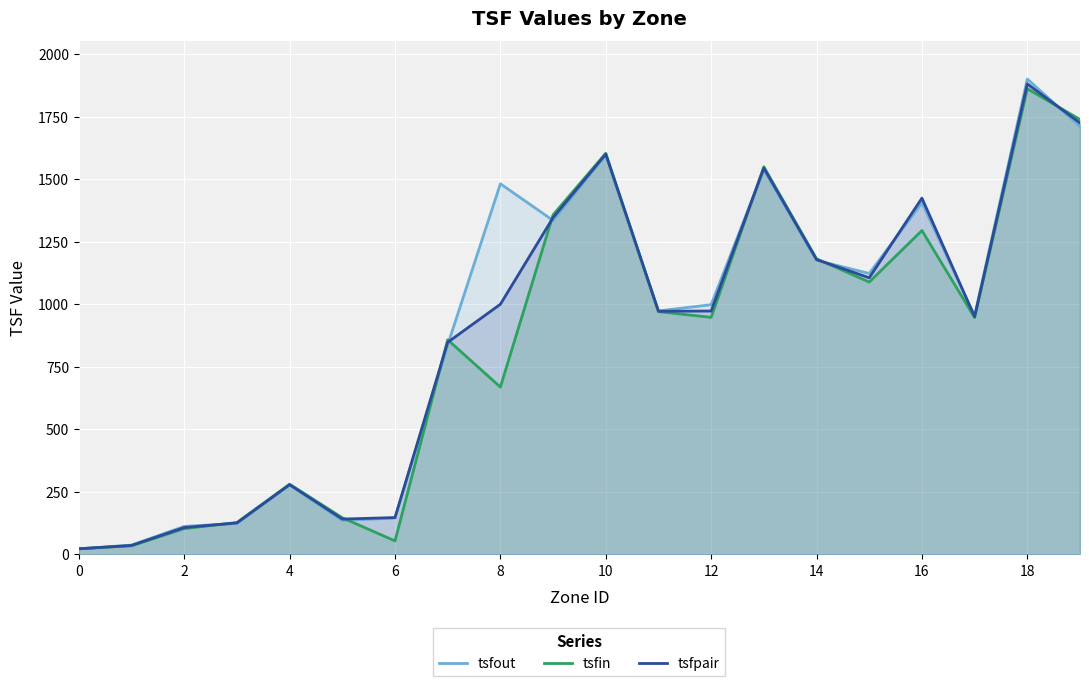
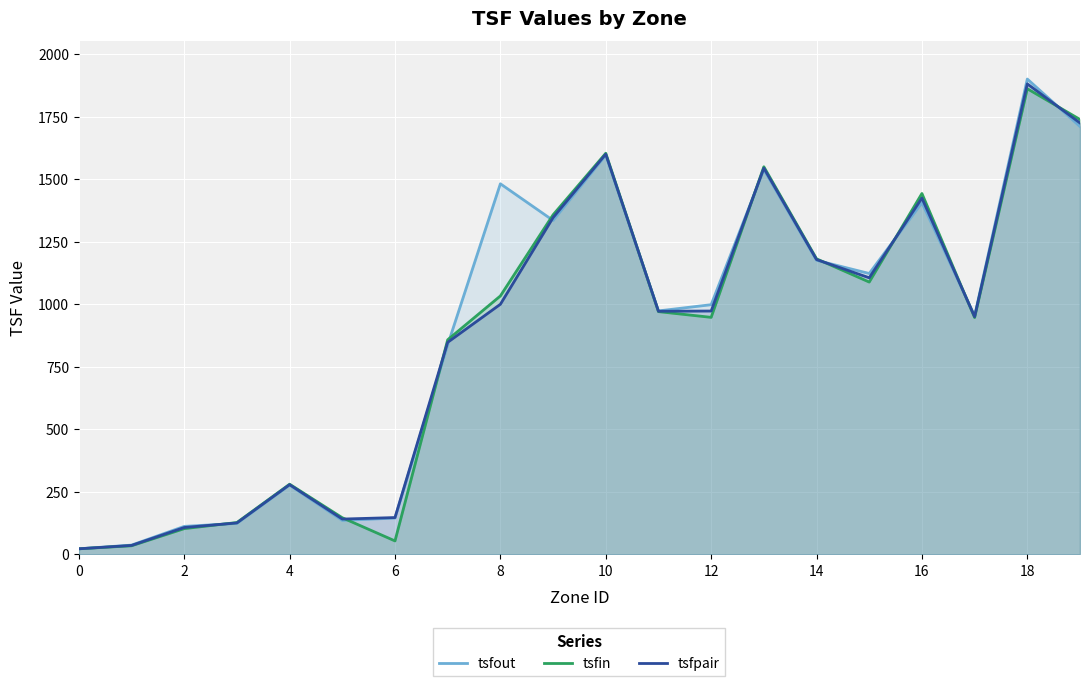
  {
    "tsfout": {
      "8": 1480,
      "12": 1000,
      "16": 1410,
      "18": 1900
    },
    "tsfin": {
      "6": 50,
-     "8": 670,
+     "8": 1030,
      "12": 950,
-     "16": 1290,
+     "16": 1440,
      "18": 1860
    },
    "tsfpair": {
      "8": 1000,
      "12": 970,
      "16": 1420,
      "18": 1880
    }
  }
